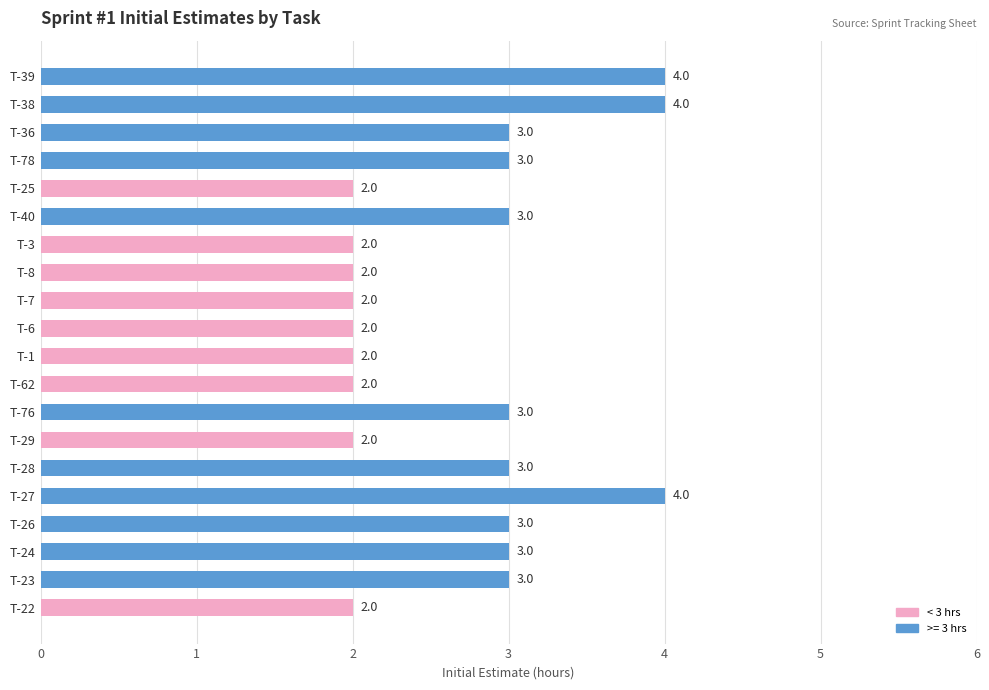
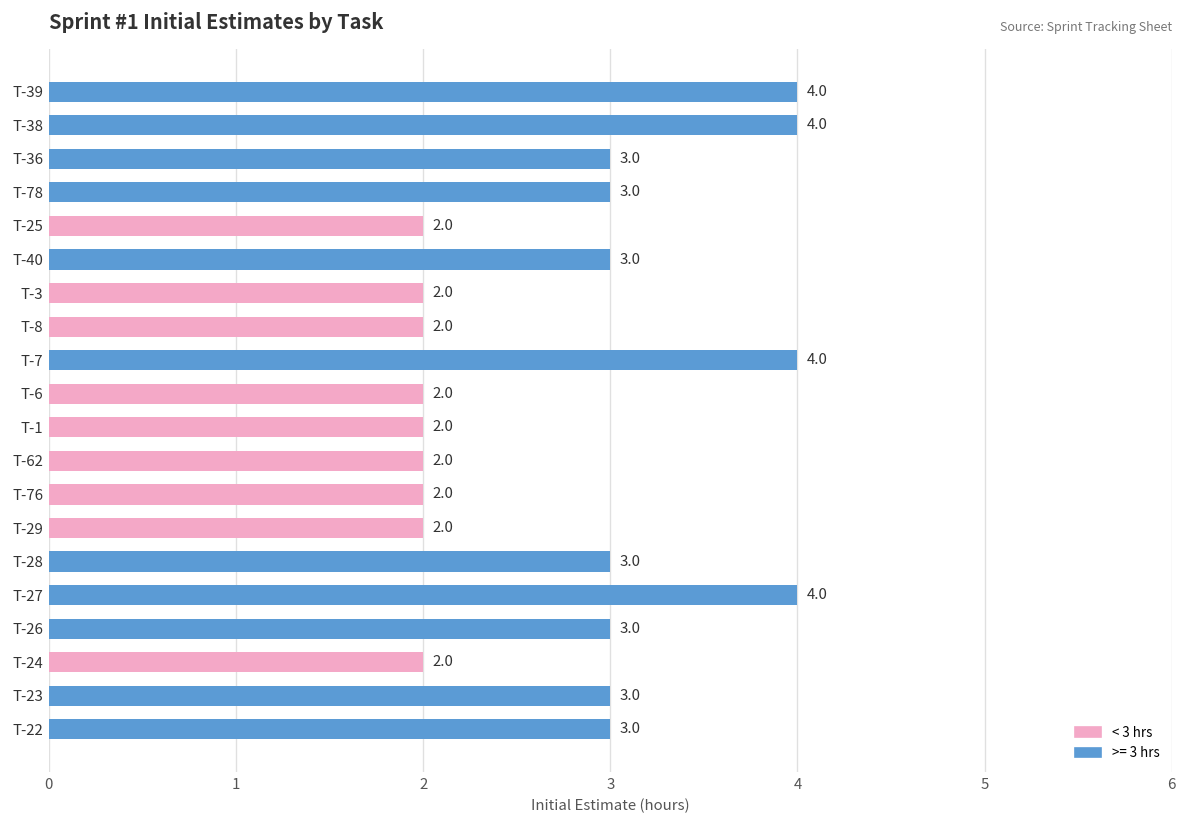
  {
    "T-39": 4.0,
    "T-38": 4.0,
    "T-36": 3.0,
    "T-78": 3.0,
    "T-25": 2.0,
    "T-40": 3.0,
    "T-3": 2.0,
    "T-8": 2.0,
-   "T-7": 2.0,
+   "T-7": 4.0,
    "T-6": 2.0,
    "T-1": 2.0,
    "T-62": 2.0,
-   "T-76": 3.0,
+   "T-76": 2.0,
    "T-29": 2.0,
    "T-28": 3.0,
    "T-27": 4.0,
    "T-26": 3.0,
-   "T-24": 3.0,
+   "T-24": 2.0,
    "T-23": 3.0,
-   "T-22": 2.0
+   "T-22": 3.0
  }
